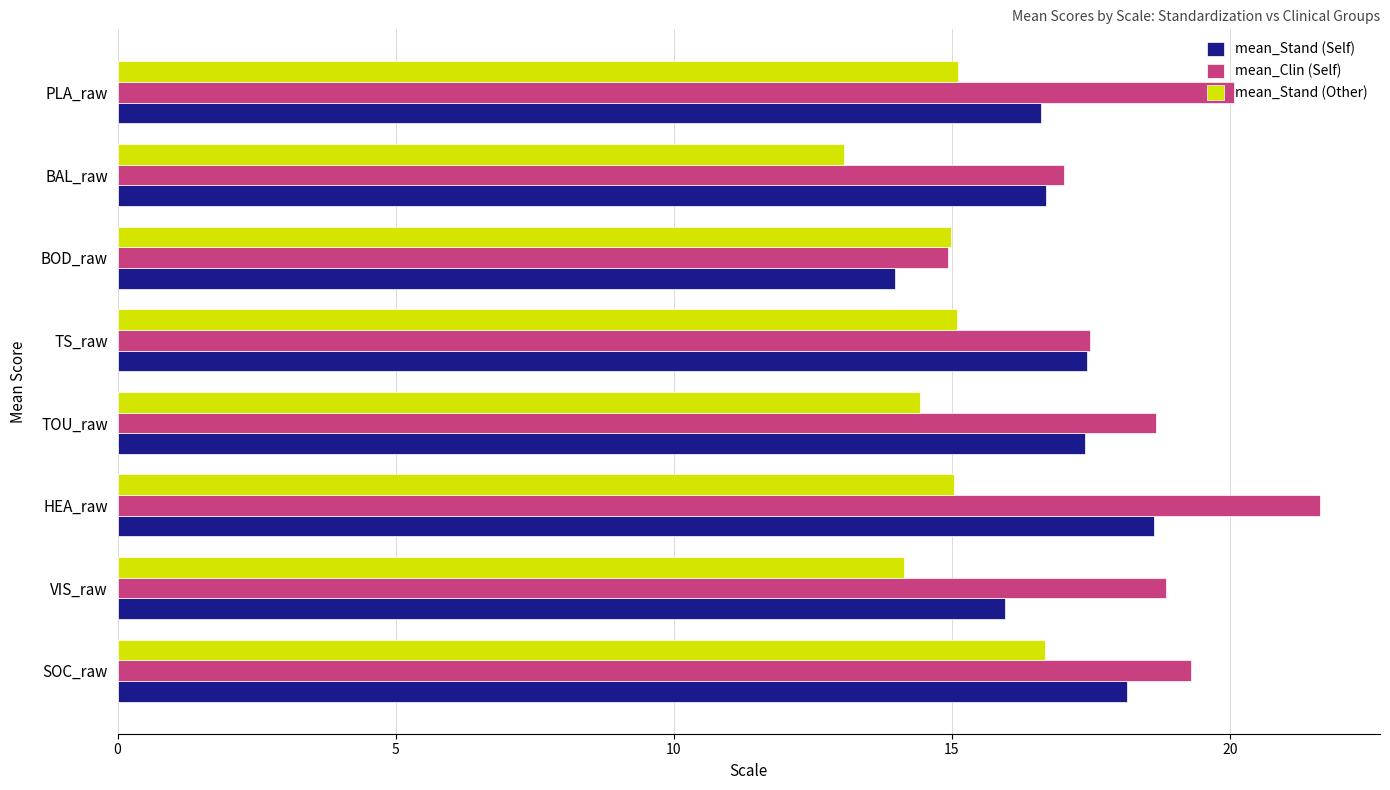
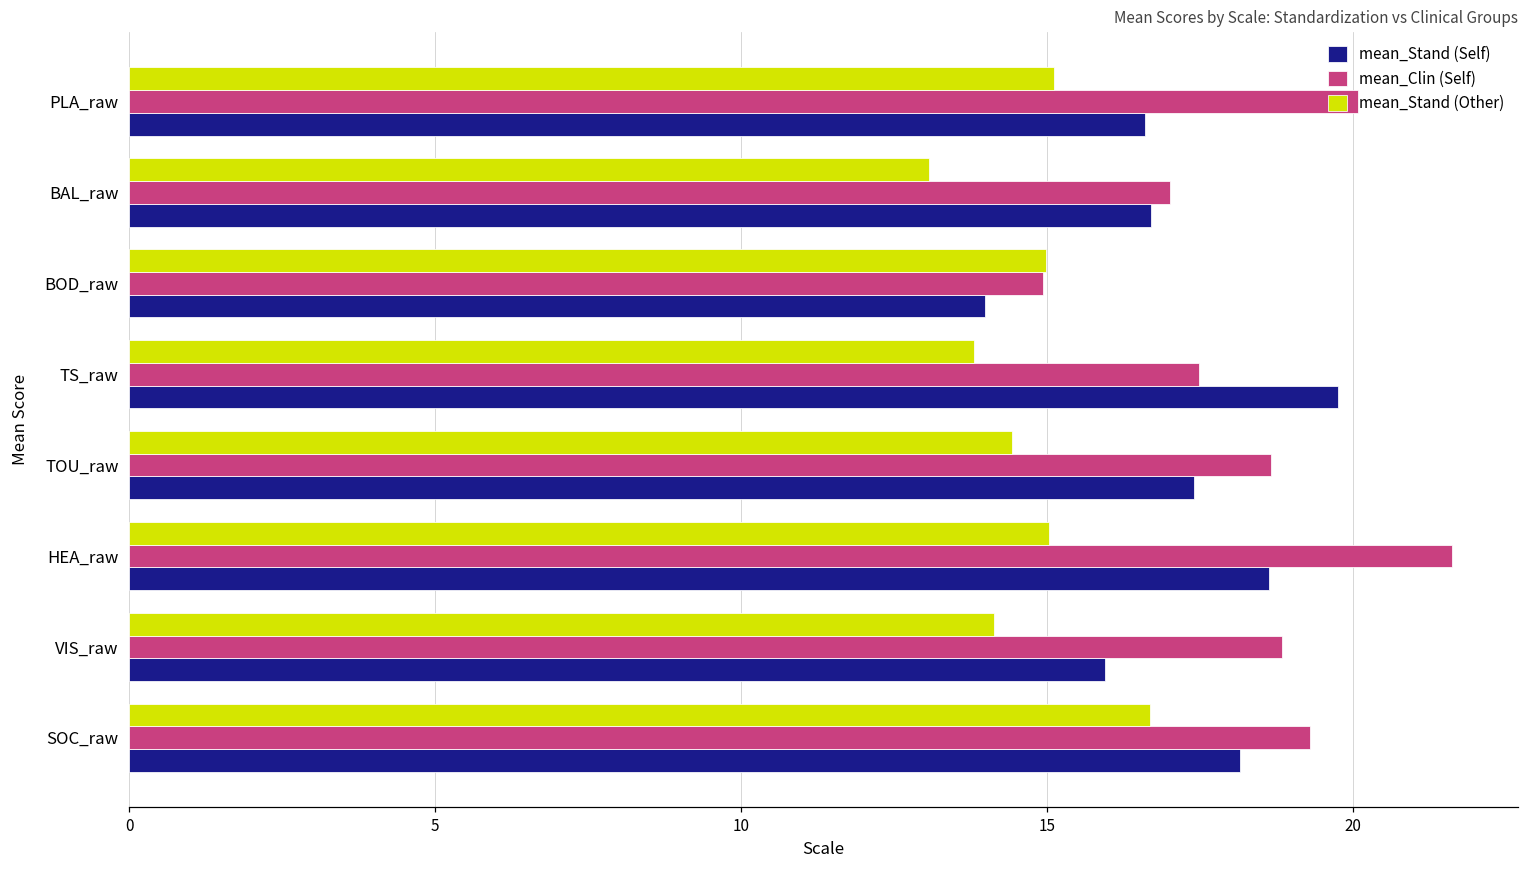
  {
    "mean_Stand (Self)": {
      "PLA_raw": 16.6,
      "BAL_raw": 16.7,
      "BOD_raw": 14.0,
-     "TS_raw": 17.4,
+     "TS_raw": 19.8,
      "TOU_raw": 17.4,
      "HEA_raw": 18.6,
      "VIS_raw": 16.0,
      "SOC_raw": 18.2
    },
    "mean_Clin (Self)": {
      "PLA_raw": 20.1,
      "BAL_raw": 17.0,
      "BOD_raw": 14.9,
      "TS_raw": 17.5,
      "TOU_raw": 18.7,
      "HEA_raw": 21.6,
      "VIS_raw": 18.9,
      "SOC_raw": 19.3
    },
    "mean_Stand (Other)": {
      "PLA_raw": 15.1,
      "BAL_raw": 13.1,
      "BOD_raw": 15.0,
-     "TS_raw": 15.1,
+     "TS_raw": 13.8,
      "TOU_raw": 14.4,
      "HEA_raw": 15.0,
      "VIS_raw": 14.1,
      "SOC_raw": 16.7
    }
  }
